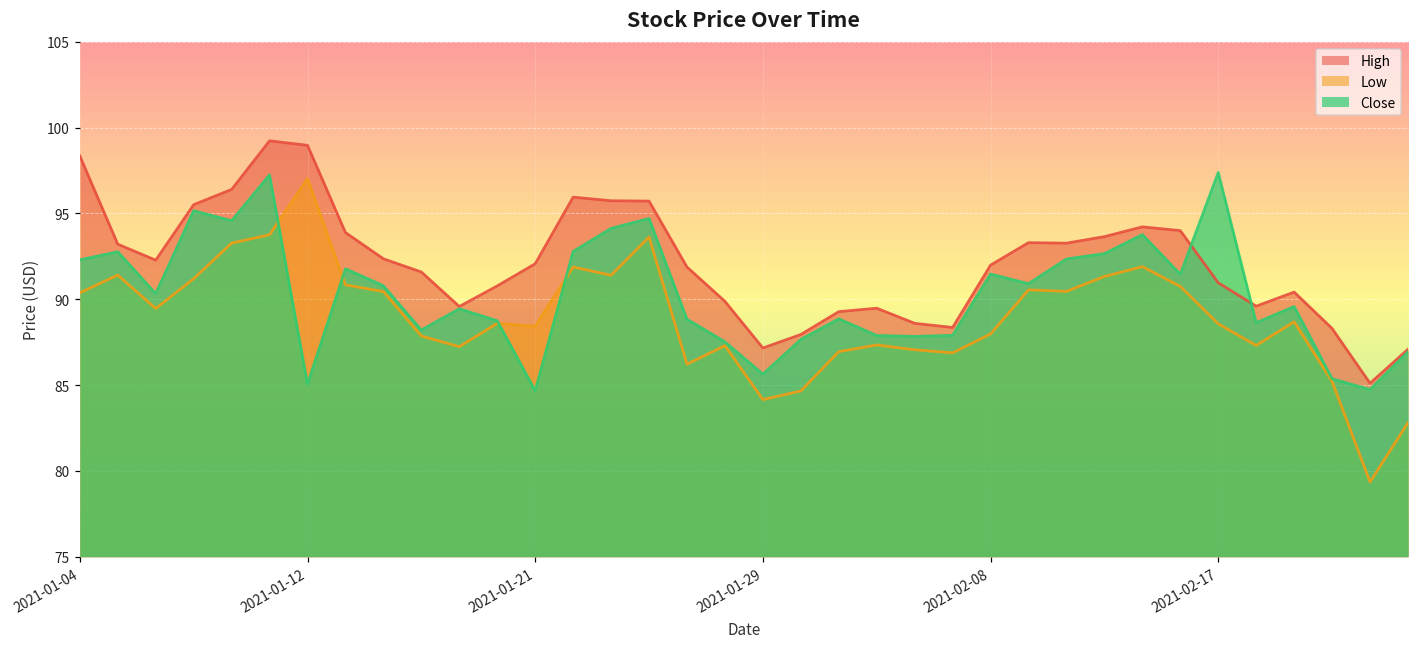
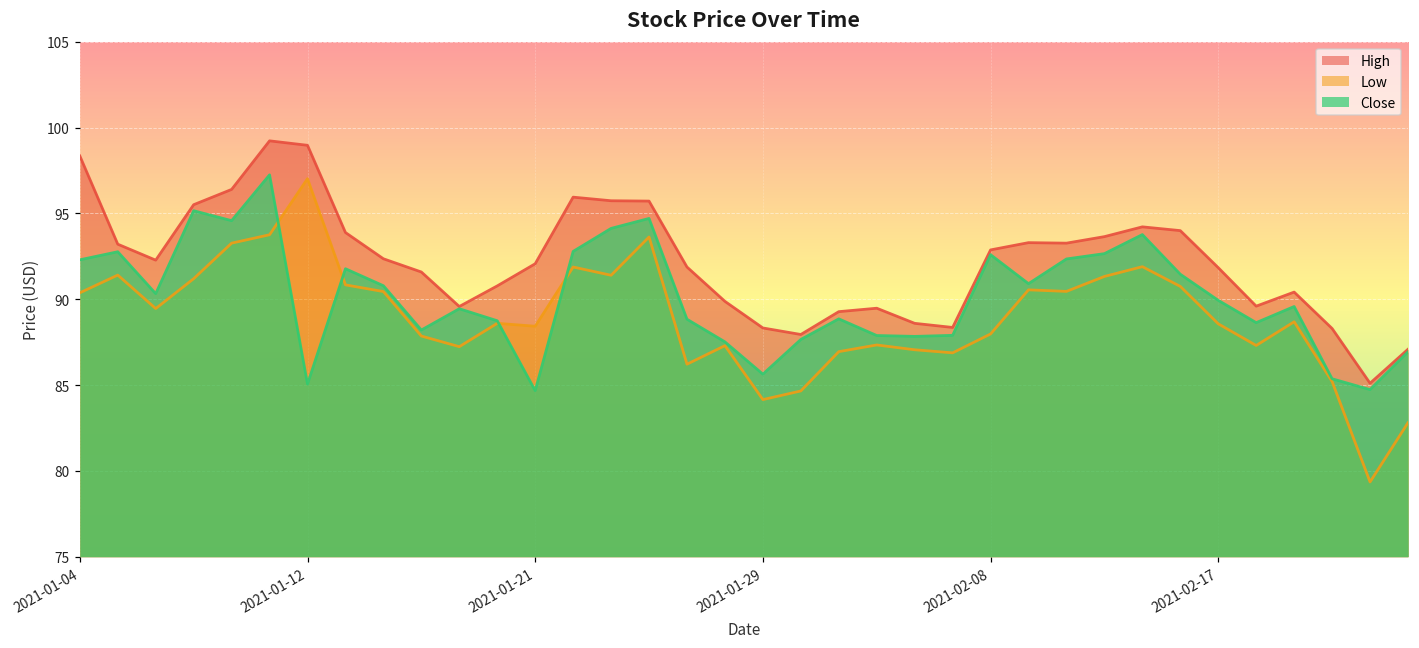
  {
    "High": {
      "2021-01-04": 98.4,
      "2021-01-12": 99.0,
      "2021-01-21": 92.1,
-     "2021-01-29": 87.2,
-     "2021-02-08": 92.0,
-     "2021-02-17": 91.0
+     "2021-01-29": 88.3,
+     "2021-02-08": 92.9,
+     "2021-02-17": 91.8
    },
    "Low": {
      "2021-01-04": 90.4,
      "2021-01-12": 97.0,
      "2021-01-21": 88.4,
      "2021-01-29": 84.2,
      "2021-02-08": 88.0,
      "2021-02-17": 88.6
    },
    "Close": {
      "2021-01-04": 92.3,
      "2021-01-12": 85.1,
      "2021-01-21": 84.7,
      "2021-01-29": 85.6,
-     "2021-02-08": 91.5,
-     "2021-02-17": 97.4
+     "2021-02-08": 92.6,
+     "2021-02-17": 89.9
    }
  }
